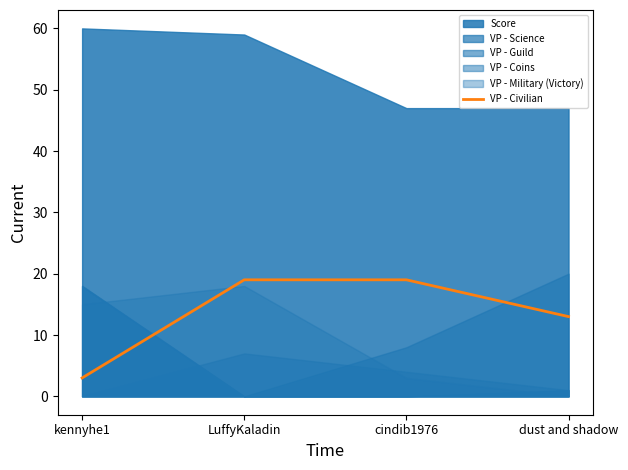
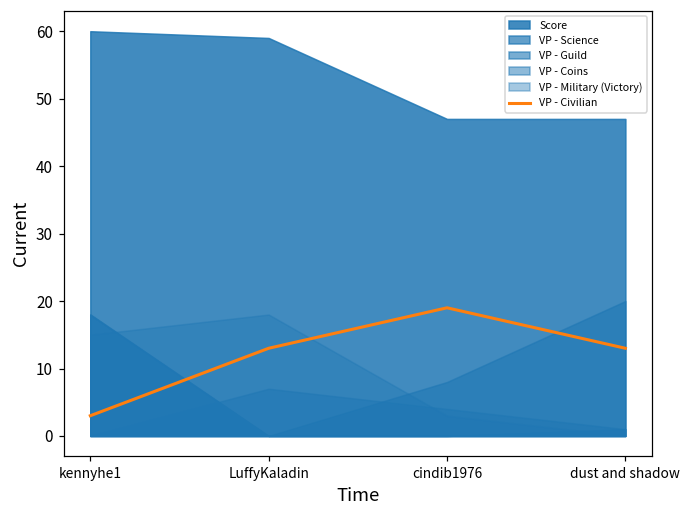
  {
    "VP - Civilian": {
      "kennyhe1": 3,
-     "LuffyKaladin": 19,
+     "LuffyKaladin": 13,
      "cindib1976": 19,
      "dust and shadow": 13
    }
  }
